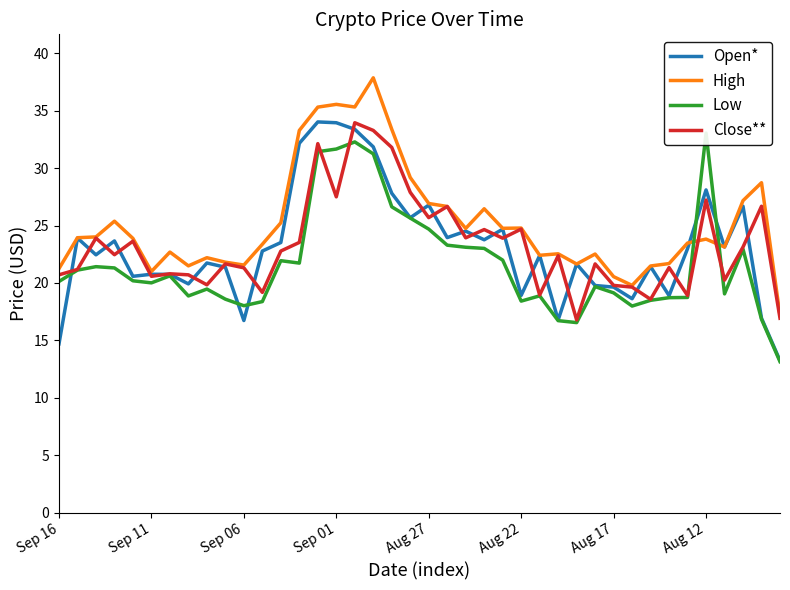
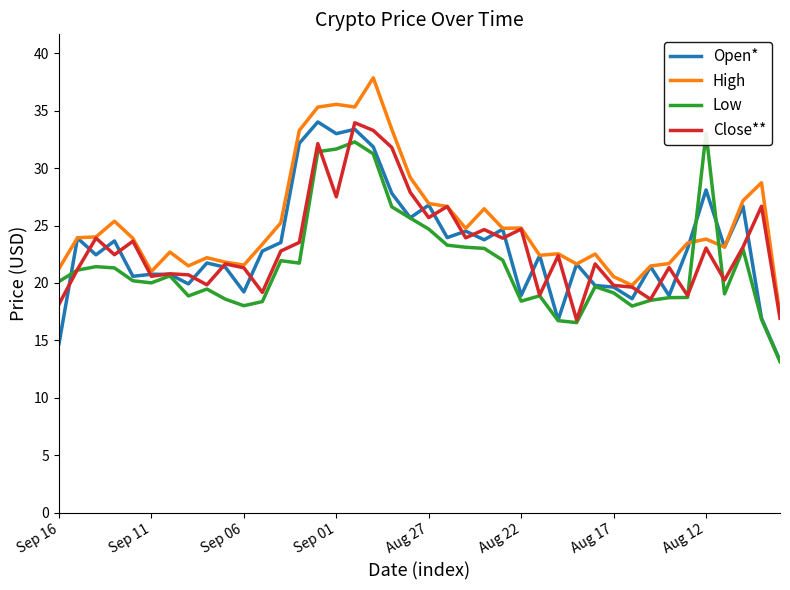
  {
    "Open*": {
      "Sep 16": 14.7,
-     "Sep 06": 16.7,
-     "Sep 01": 34.0,
+     "Sep 06": 19.2,
+     "Sep 01": 33.0,
      "Aug 22": 18.9,
      "Aug 12": 28.1
    },
    "High": {
      "Sep 16": 21.3,
      "Sep 11": 21.0,
      "Sep 06": 21.6,
      "Sep 01": 35.6,
      "Aug 17": 20.6,
      "Aug 12": 23.8
    },
    "Low": {
      "Sep 16": 20.1,
      "Sep 11": 20.0,
      "Sep 06": 18.0,
      "Sep 01": 31.7,
      "Aug 27": 24.7,
      "Aug 22": 18.4,
      "Aug 17": 19.1
    },
    "Close**": {
-     "Sep 16": 20.7,
+     "Sep 16": 18.2,
      "Sep 06": 21.3,
      "Sep 01": 27.5,
      "Aug 27": 25.7,
-     "Aug 12": 27.2
+     "Aug 12": 23.0
    }
  }
